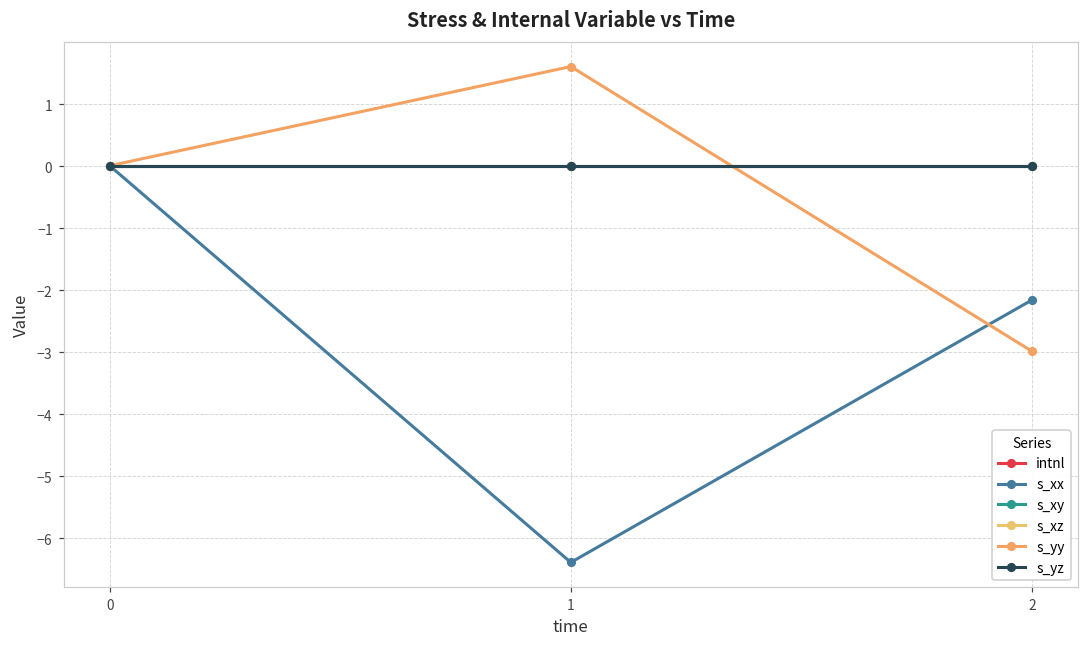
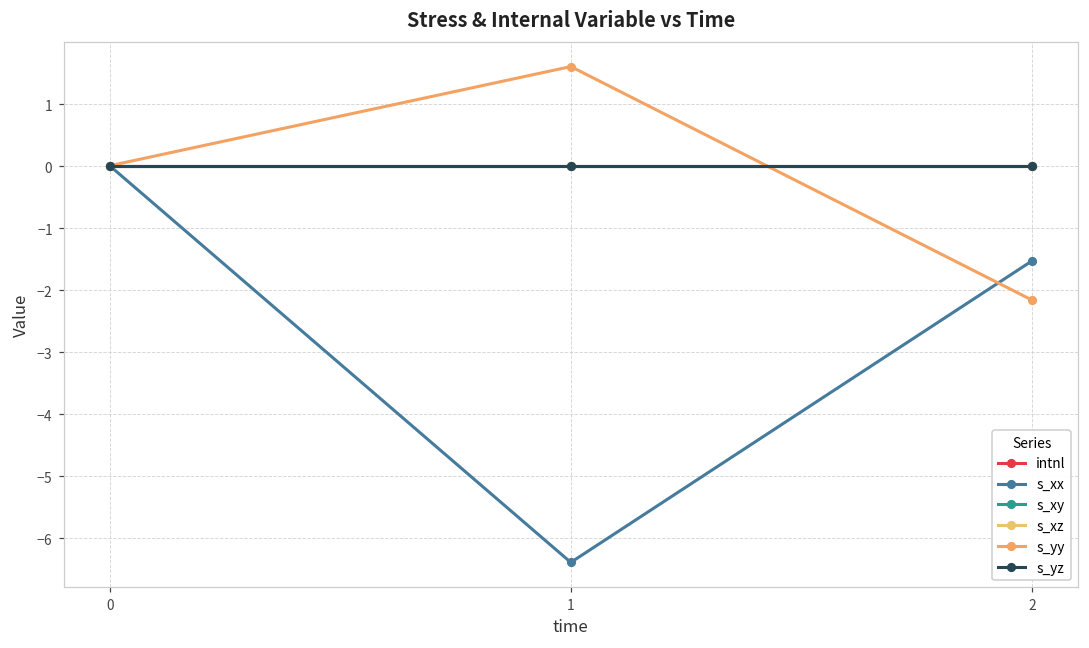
  {
    "s_yz": {
      "1": 0.0,
      "2": 0.0
    },
    "s_xx": {
      "1": -6.4,
-     "2": -2.2
+     "2": -1.5
    },
    "s_yy": {
      "1": 1.6,
-     "2": -3.0
+     "2": -2.2
    }
  }
